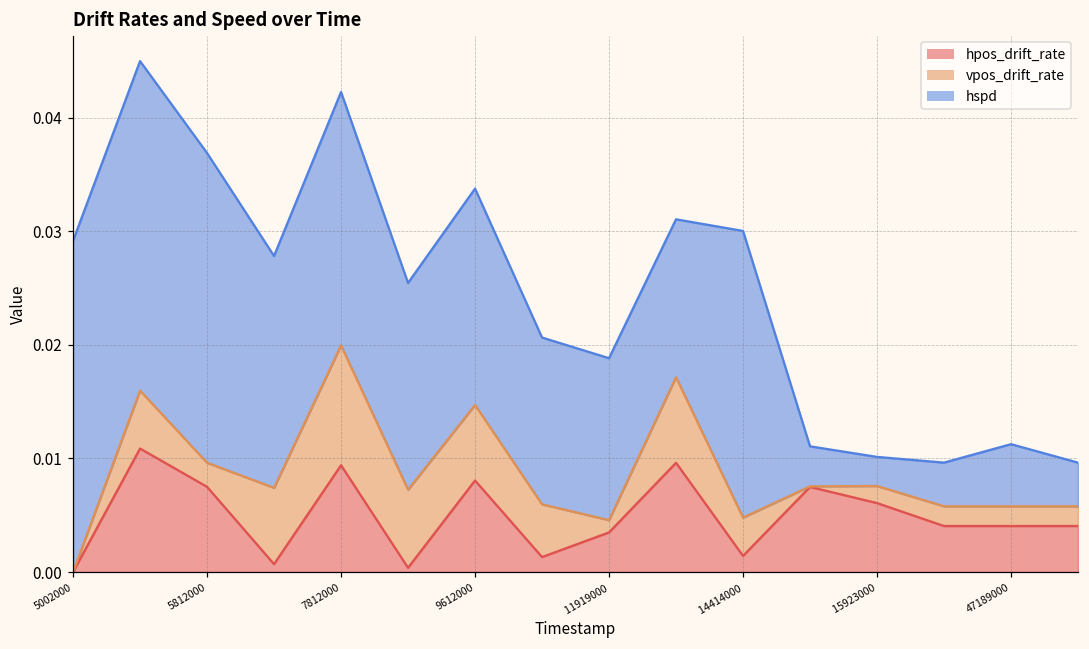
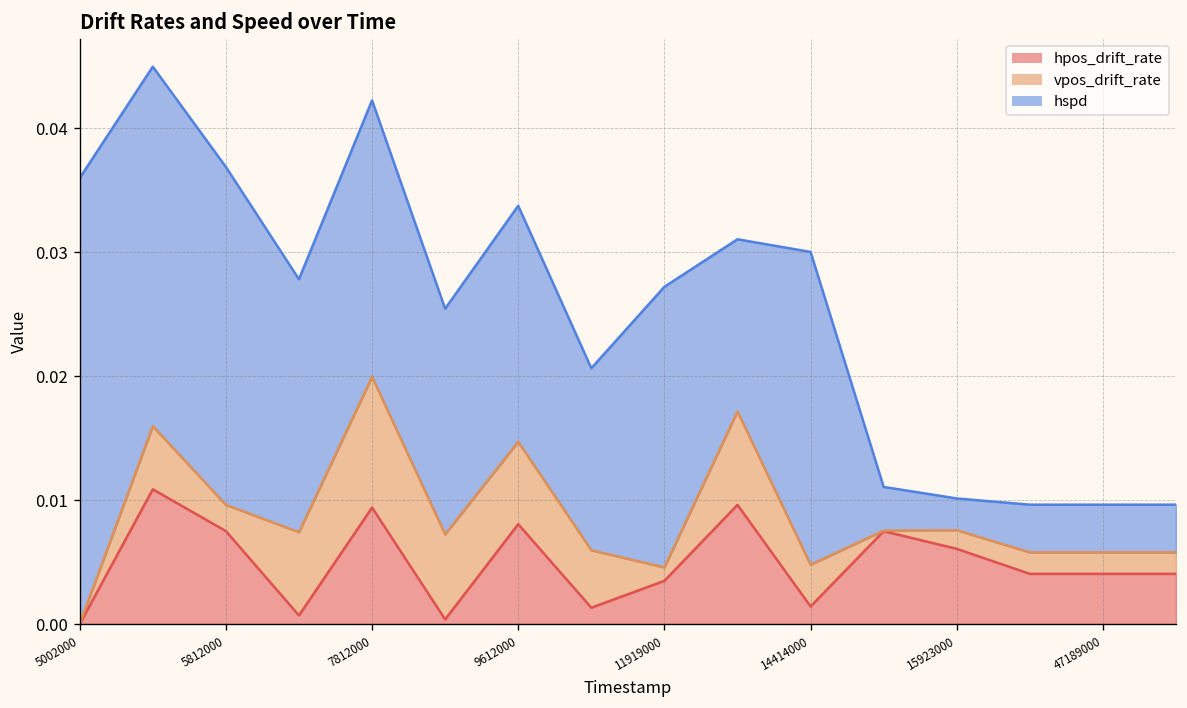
  {
    "hspd": {
-     "5002000": 0.0292,
+     "5002000": 0.0360,
      "5812000": 0.0273,
      "7812000": 0.0223,
      "9612000": 0.0190,
-     "11919000": 0.0143,
+     "11919000": 0.0226,
      "14414000": 0.0252,
      "15923000": 0.0026,
-     "47189000": 0.0055
+     "47189000": 0.0038
    }
  }
